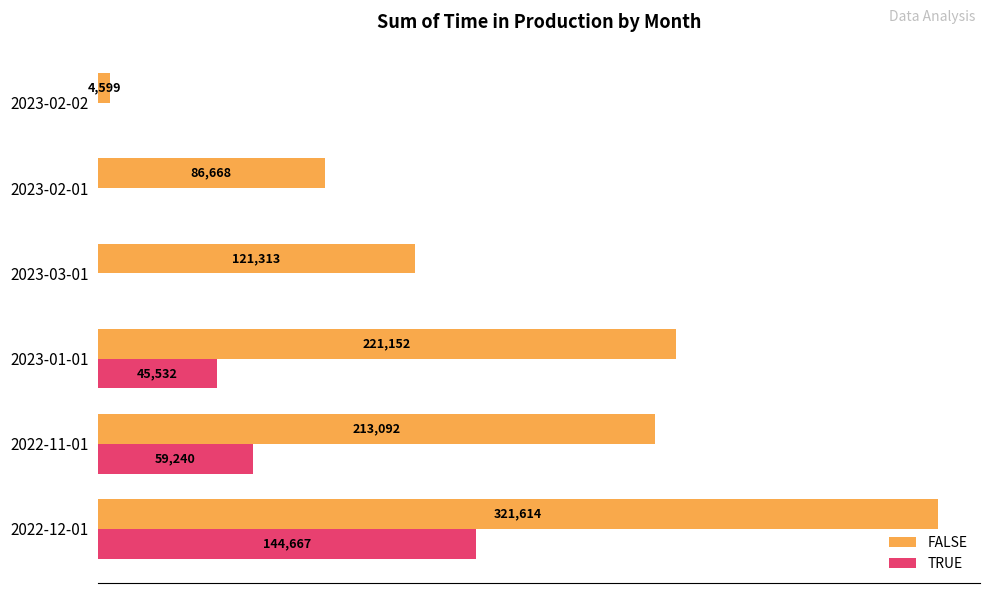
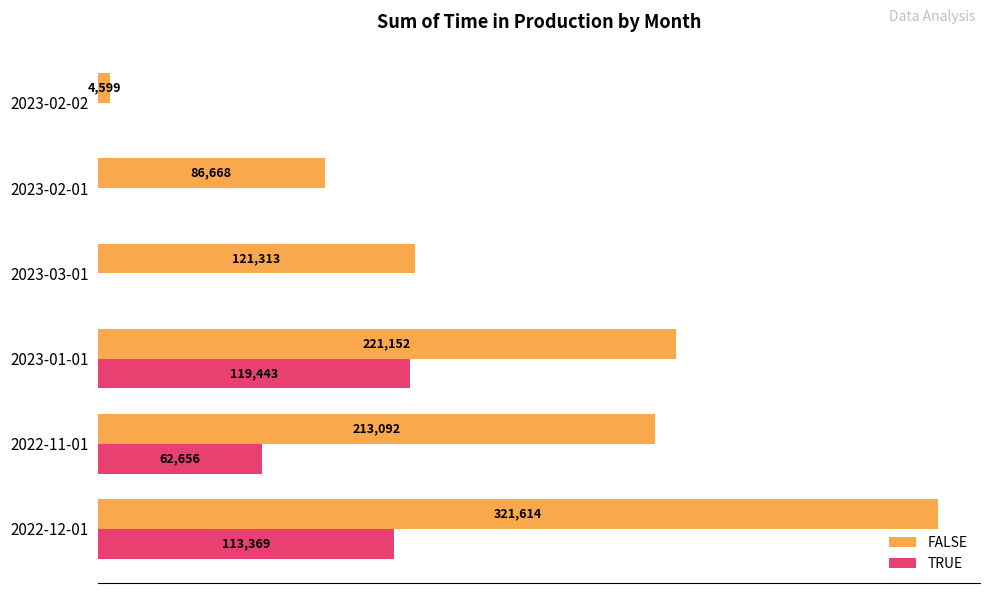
  {
    "FALSE": {
      "2023-02-02": "4,599",
      "2023-02-01": "86,668",
      "2023-03-01": "121,313",
      "2023-01-01": "221,152",
      "2022-11-01": "213,092",
      "2022-12-01": "321,614"
    },
    "TRUE": {
-     "2023-01-01": "45,532",
-     "2022-11-01": "59,240",
-     "2022-12-01": "144,667"
+     "2023-01-01": "119,443",
+     "2022-11-01": "62,656",
+     "2022-12-01": "113,369"
    }
  }
